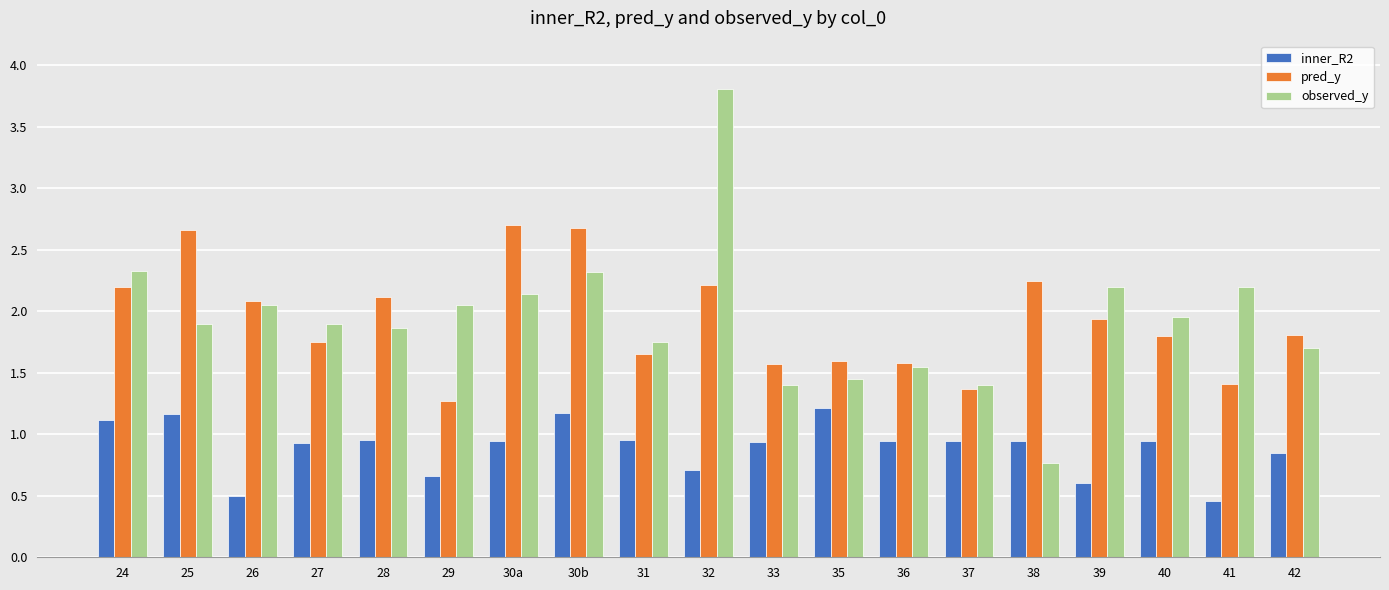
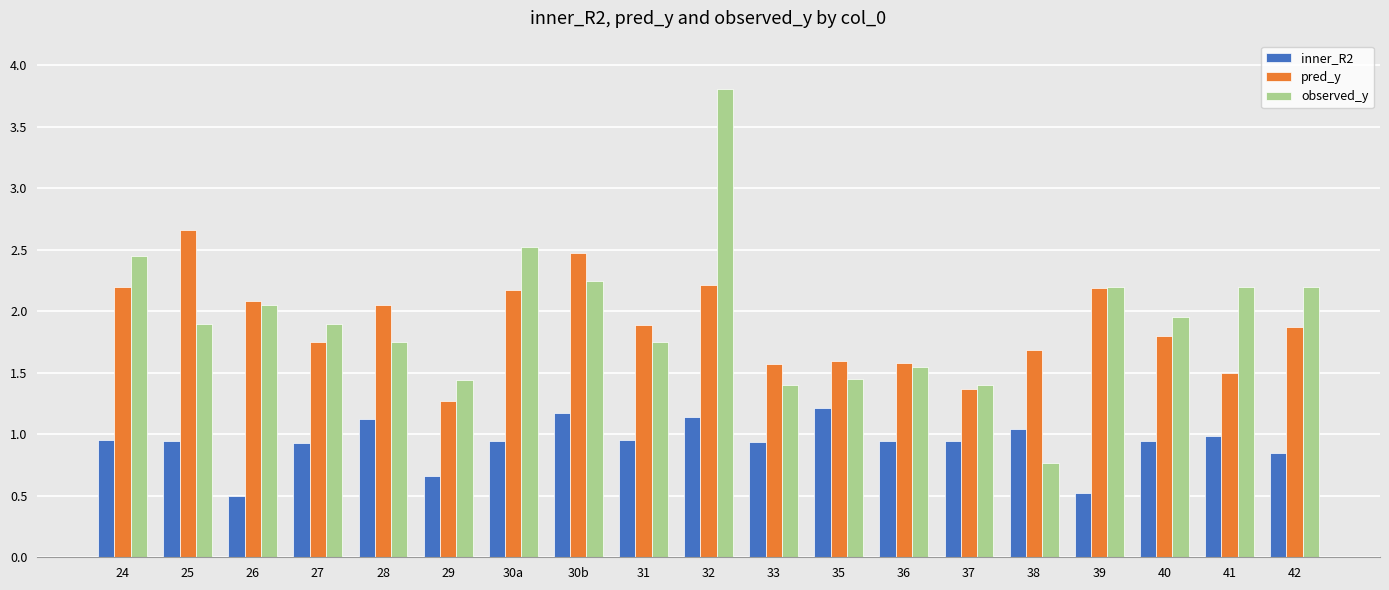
  {
    "inner_R2": {
-     "24": 1.11,
-     "25": 1.16,
+     "24": 0.95,
+     "25": 0.94,
      "26": 0.50,
      "27": 0.93,
-     "28": 0.95,
+     "28": 1.13,
      "29": 0.66,
      "30a": 0.95,
      "30b": 1.17,
      "31": 0.95,
-     "32": 0.71,
+     "32": 1.14,
      "33": 0.94,
      "35": 1.21,
      "36": 0.95,
      "37": 0.94,
-     "38": 0.94,
-     "39": 0.60,
+     "38": 1.04,
+     "39": 0.52,
      "40": 0.95,
-     "41": 0.46,
+     "41": 0.99,
      "42": 0.85
    },
    "pred_y": {
      "24": 2.20,
      "25": 2.66,
      "26": 2.08,
      "27": 1.75,
-     "28": 2.12,
+     "28": 2.05,
      "29": 1.27,
-     "30a": 2.70,
-     "30b": 2.68,
-     "31": 1.66,
+     "30a": 2.17,
+     "30b": 2.47,
+     "31": 1.89,
      "32": 2.22,
      "33": 1.57,
      "35": 1.59,
      "36": 1.58,
      "37": 1.37,
-     "38": 2.24,
-     "39": 1.94,
+     "38": 1.69,
+     "39": 2.19,
      "40": 1.80,
-     "41": 1.41,
-     "42": 1.81
+     "41": 1.50,
+     "42": 1.88
    },
    "observed_y": {
-     "24": 2.33,
+     "24": 2.45,
      "25": 1.90,
      "26": 2.05,
      "27": 1.90,
-     "28": 1.86,
-     "29": 2.05,
-     "30a": 2.14,
-     "30b": 2.32,
+     "28": 1.75,
+     "29": 1.44,
+     "30a": 2.52,
+     "30b": 2.25,
      "31": 1.75,
      "32": 3.81,
      "33": 1.40,
      "35": 1.45,
      "36": 1.55,
      "37": 1.40,
      "38": 0.77,
      "39": 2.20,
      "40": 1.95,
      "41": 2.20,
-     "42": 1.7
+     "42": 2.2
    }
  }
